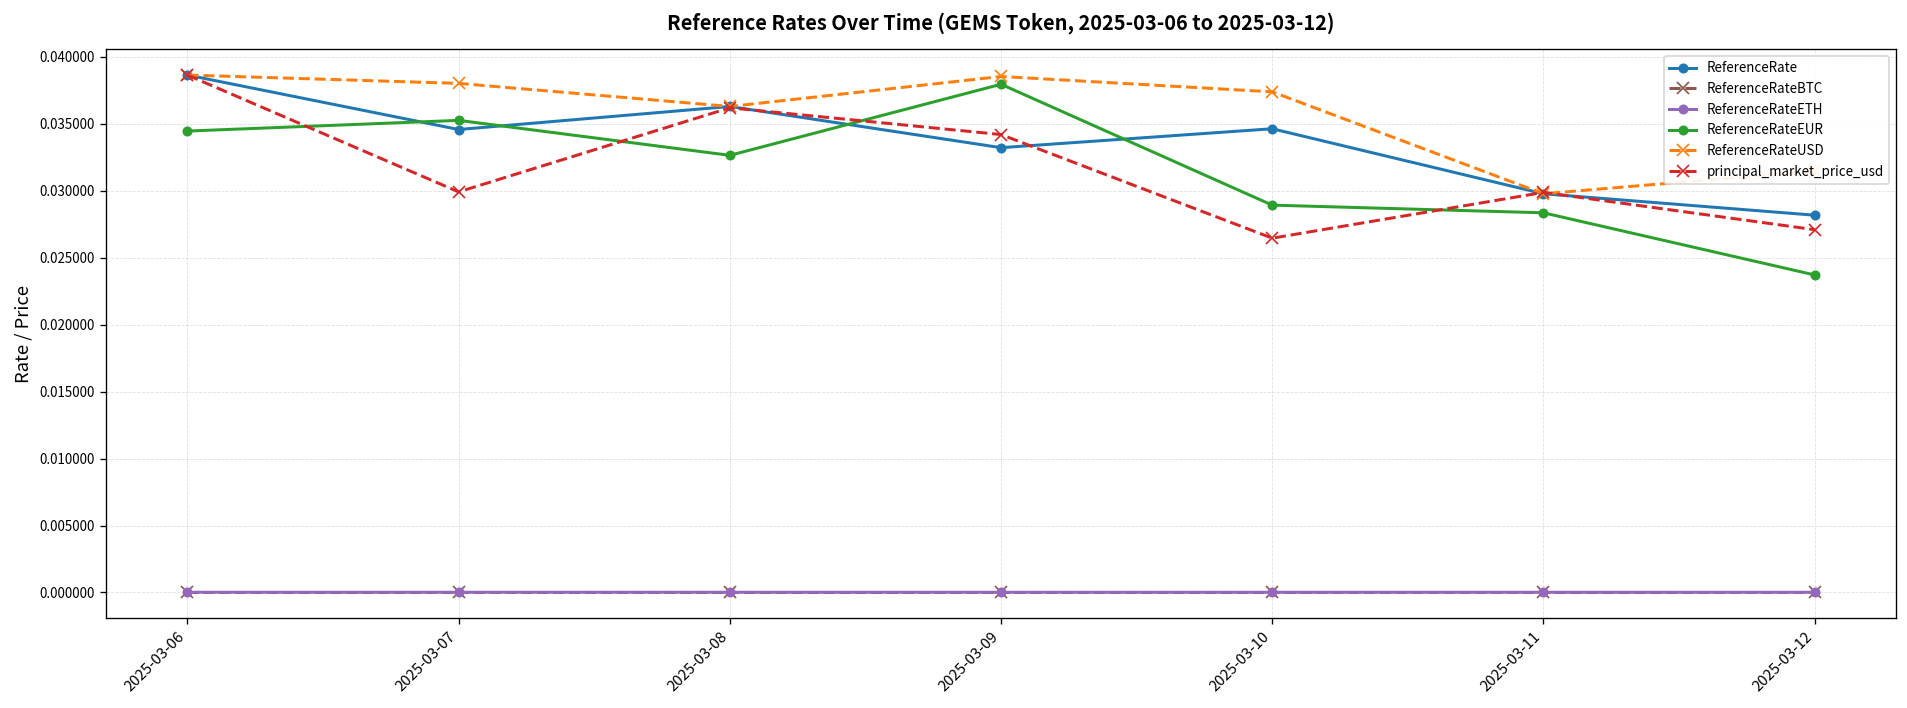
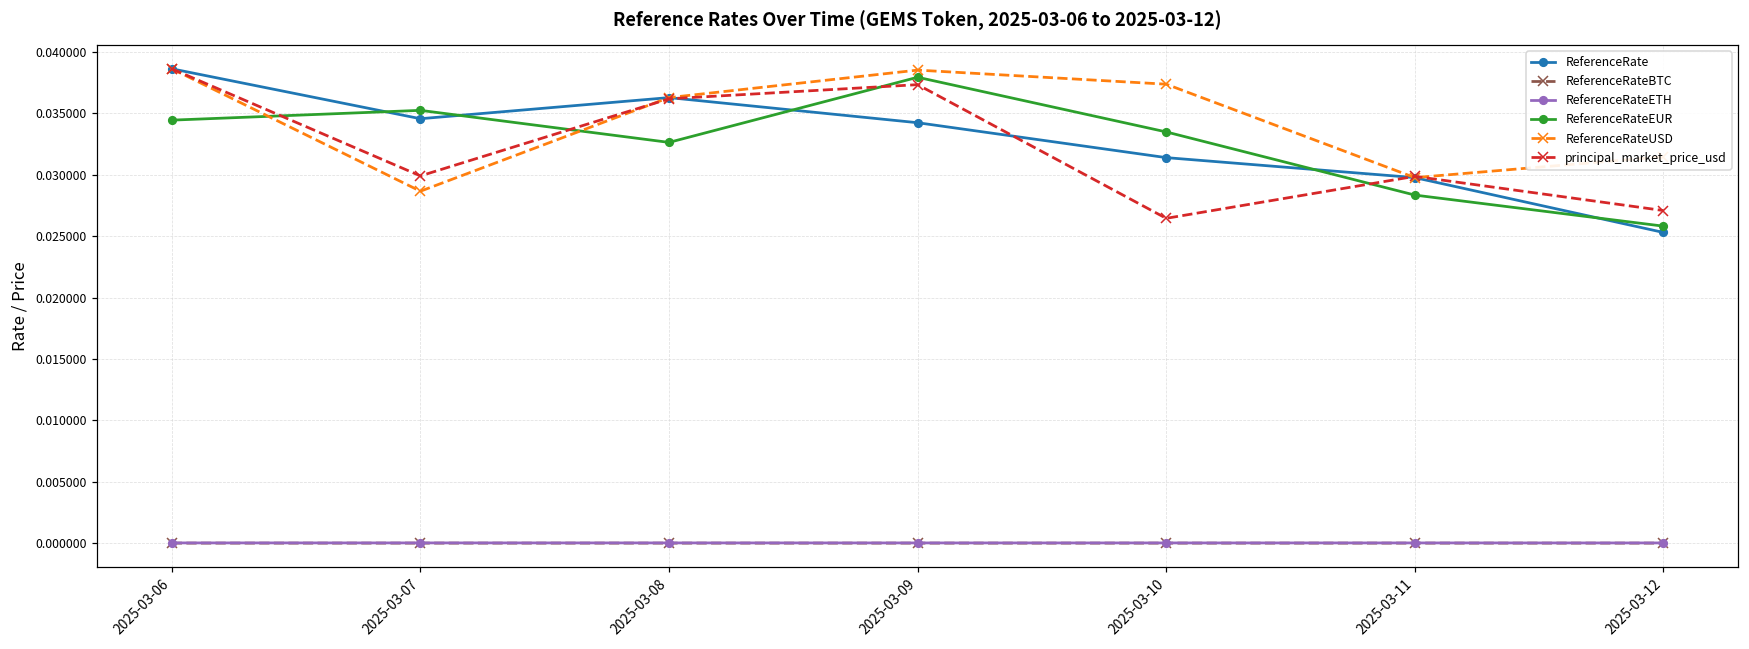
  {
    "ReferenceRate": {
      "2025-03-07": 0.0346,
-     "2025-03-09": 0.0332,
-     "2025-03-10": 0.0346,
-     "2025-03-12": 0.0282
+     "2025-03-09": 0.0342,
+     "2025-03-10": 0.0314,
+     "2025-03-12": 0.0253
    },
    "ReferenceRateETH": {
      "2025-03-06": 0.0000,
      "2025-03-07": 0.0000,
      "2025-03-08": 0.0000,
      "2025-03-09": 0.0000,
      "2025-03-10": 0.0000,
      "2025-03-11": 0.0000,
      "2025-03-12": 0.0000
    },
    "ReferenceRateEUR": {
      "2025-03-06": 0.0345,
      "2025-03-07": 0.0353,
      "2025-03-08": 0.0326,
      "2025-03-09": 0.0379,
-     "2025-03-10": 0.0289,
+     "2025-03-10": 0.0335,
      "2025-03-11": 0.0284,
-     "2025-03-12": 0.0237
+     "2025-03-12": 0.0258
    },
    "ReferenceRateUSD": {
-     "2025-03-07": 0.0380,
+     "2025-03-07": 0.0287,
      "2025-03-09": 0.0385,
      "2025-03-10": 0.0374
    },
    "principal_market_price_usd": {
      "2025-03-07": 0.0299,
-     "2025-03-09": 0.0342,
+     "2025-03-09": 0.0373,
      "2025-03-10": 0.0265,
      "2025-03-12": 0.0271
    }
  }
